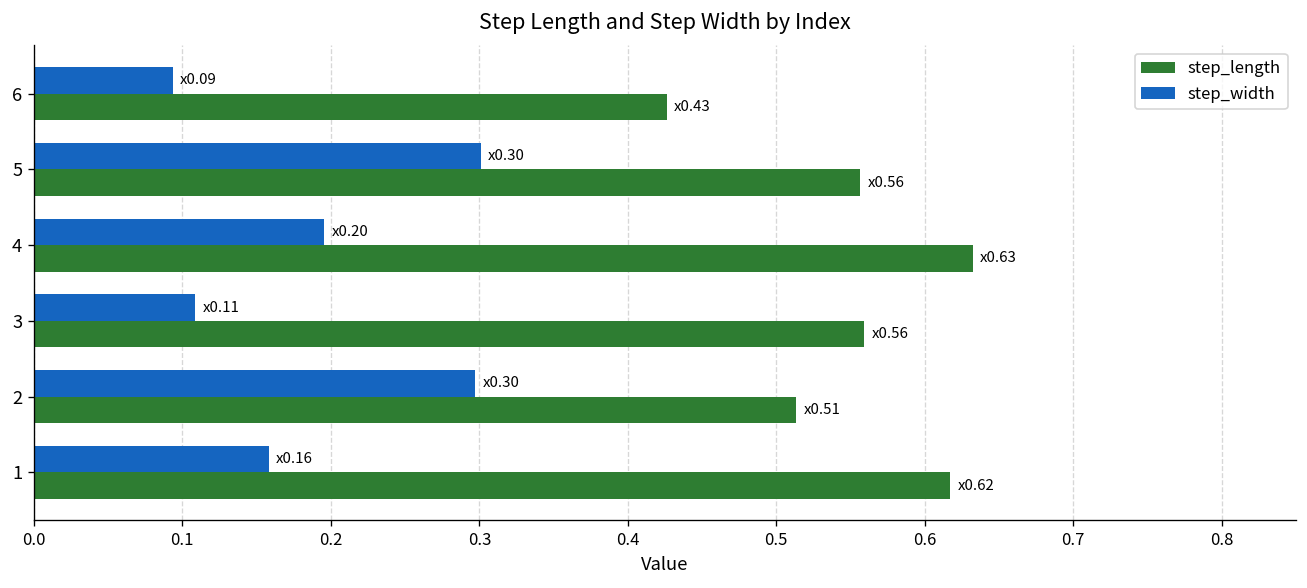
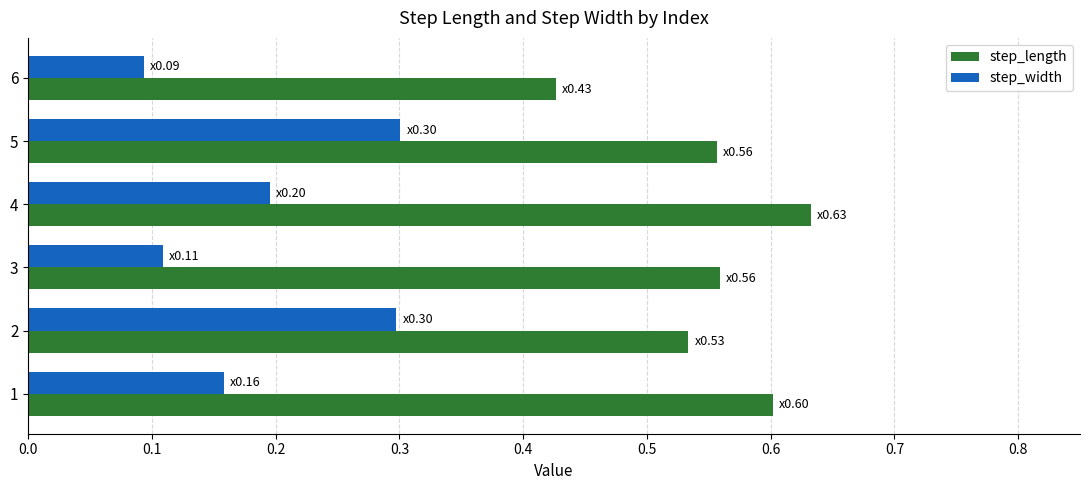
  {
    "step_length": {
-     "2": 0.51,
-     "1": 0.62
+     "2": 0.53,
+     "1": 0.60
    },
    "step_width": {
      "6": 0.093,
      "5": 0.301,
      "4": 0.195,
      "3": 0.109,
      "2": 0.297,
      "1": 0.158
    }
  }
